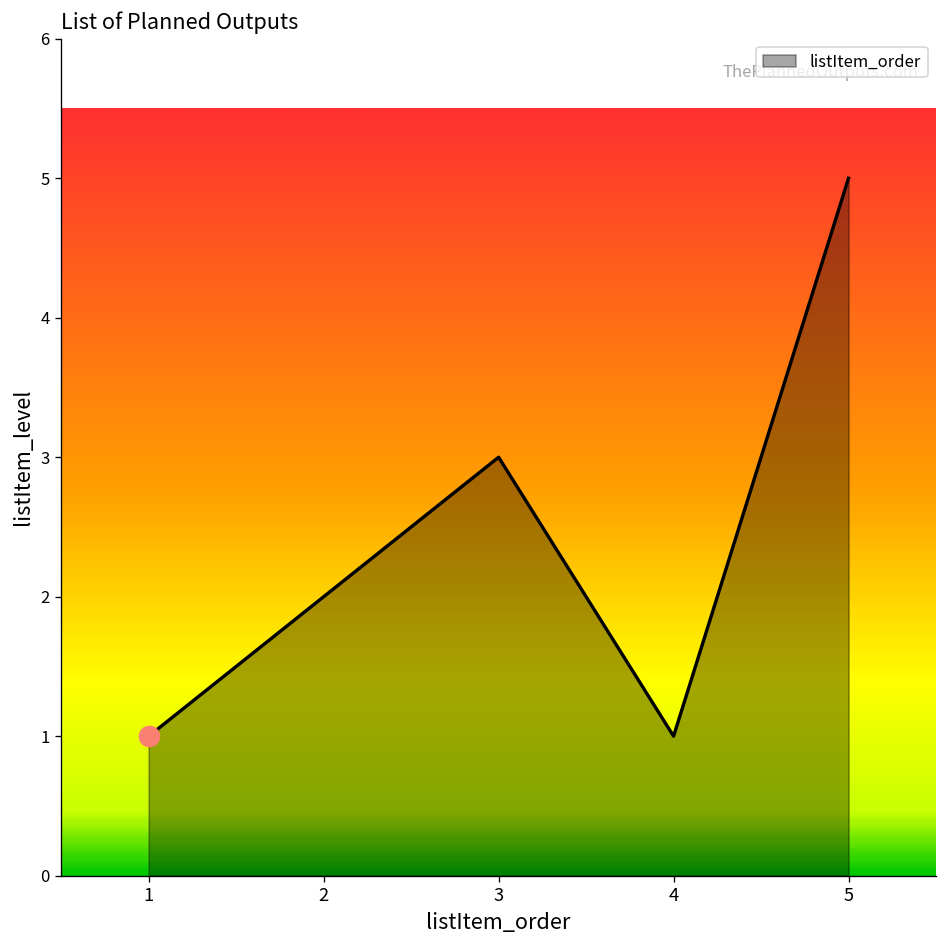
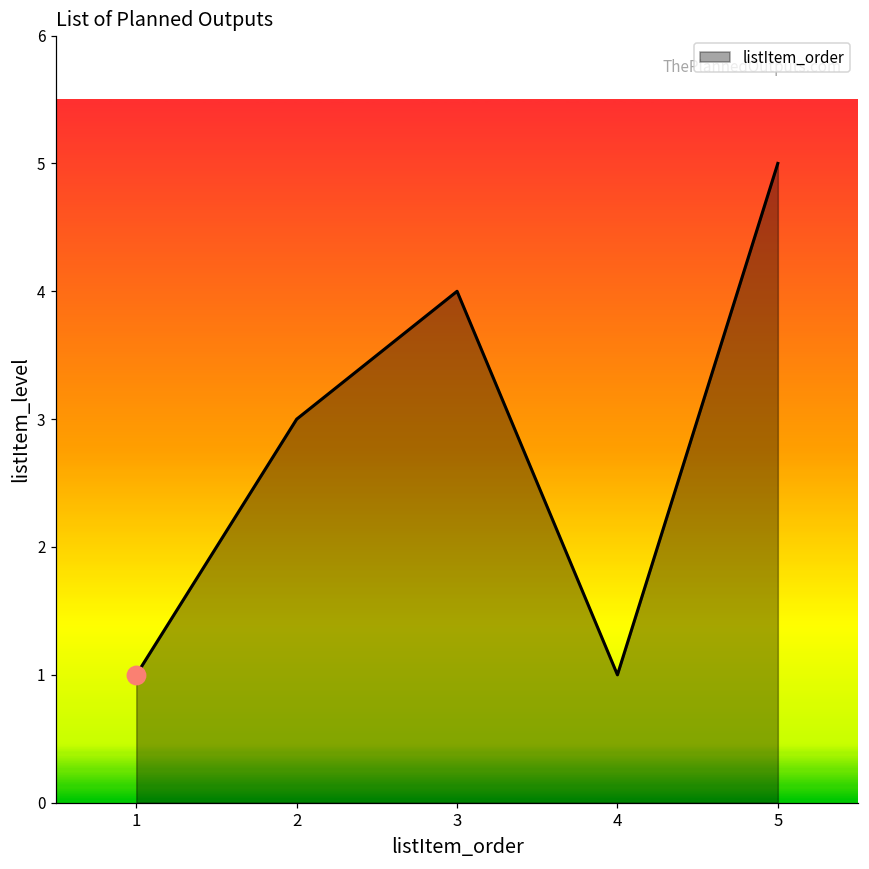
  {
    "listItem_order": {
-     "2": 2,
-     "3": 3,
+     "2": 3,
+     "3": 4,
      "4": 1,
      "5": 5
    }
  }
